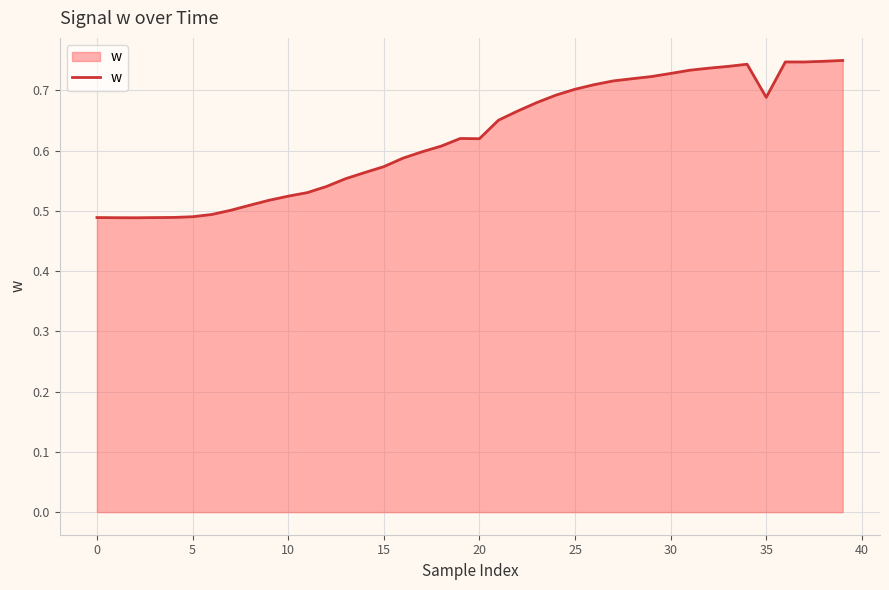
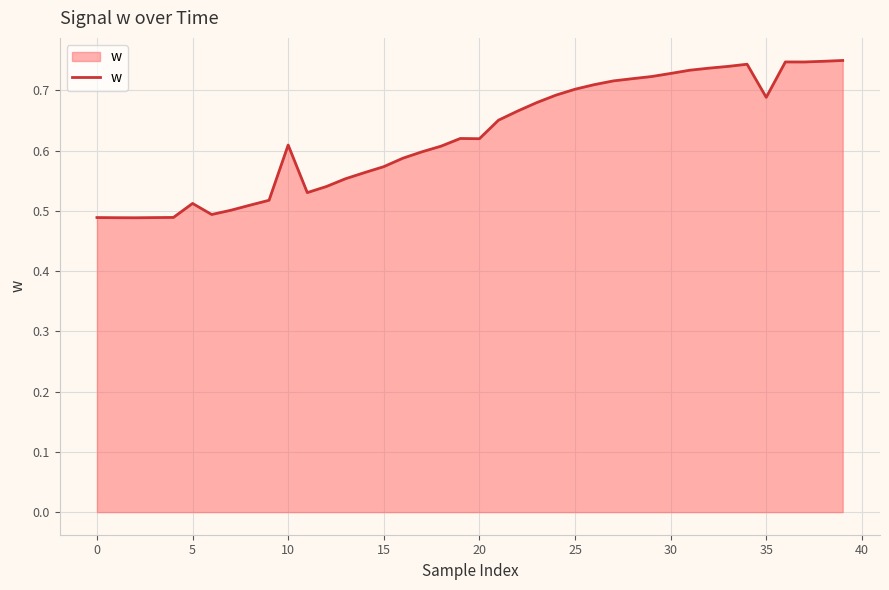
  {
    "0": 0.49,
-   "5": 0.49,
-   "10": 0.52,
+   "5": 0.51,
+   "10": 0.61,
    "15": 0.57,
    "20": 0.62,
    "25": 0.70,
    "30": 0.73,
    "35": 0.69
  }
